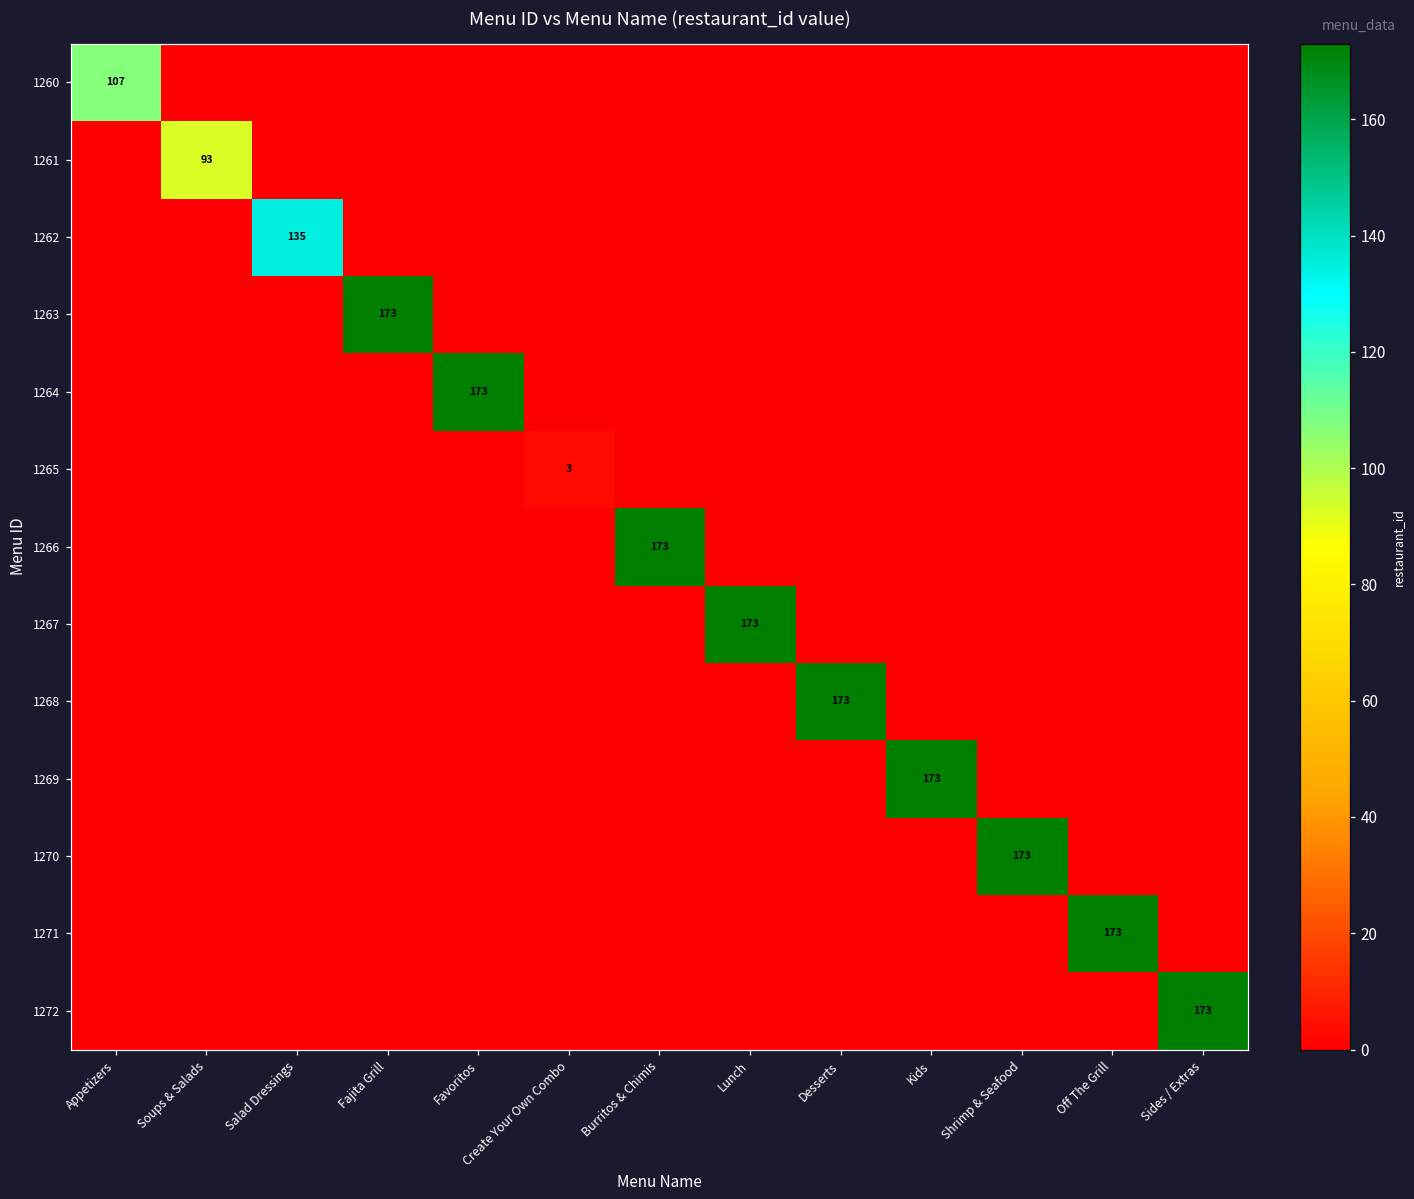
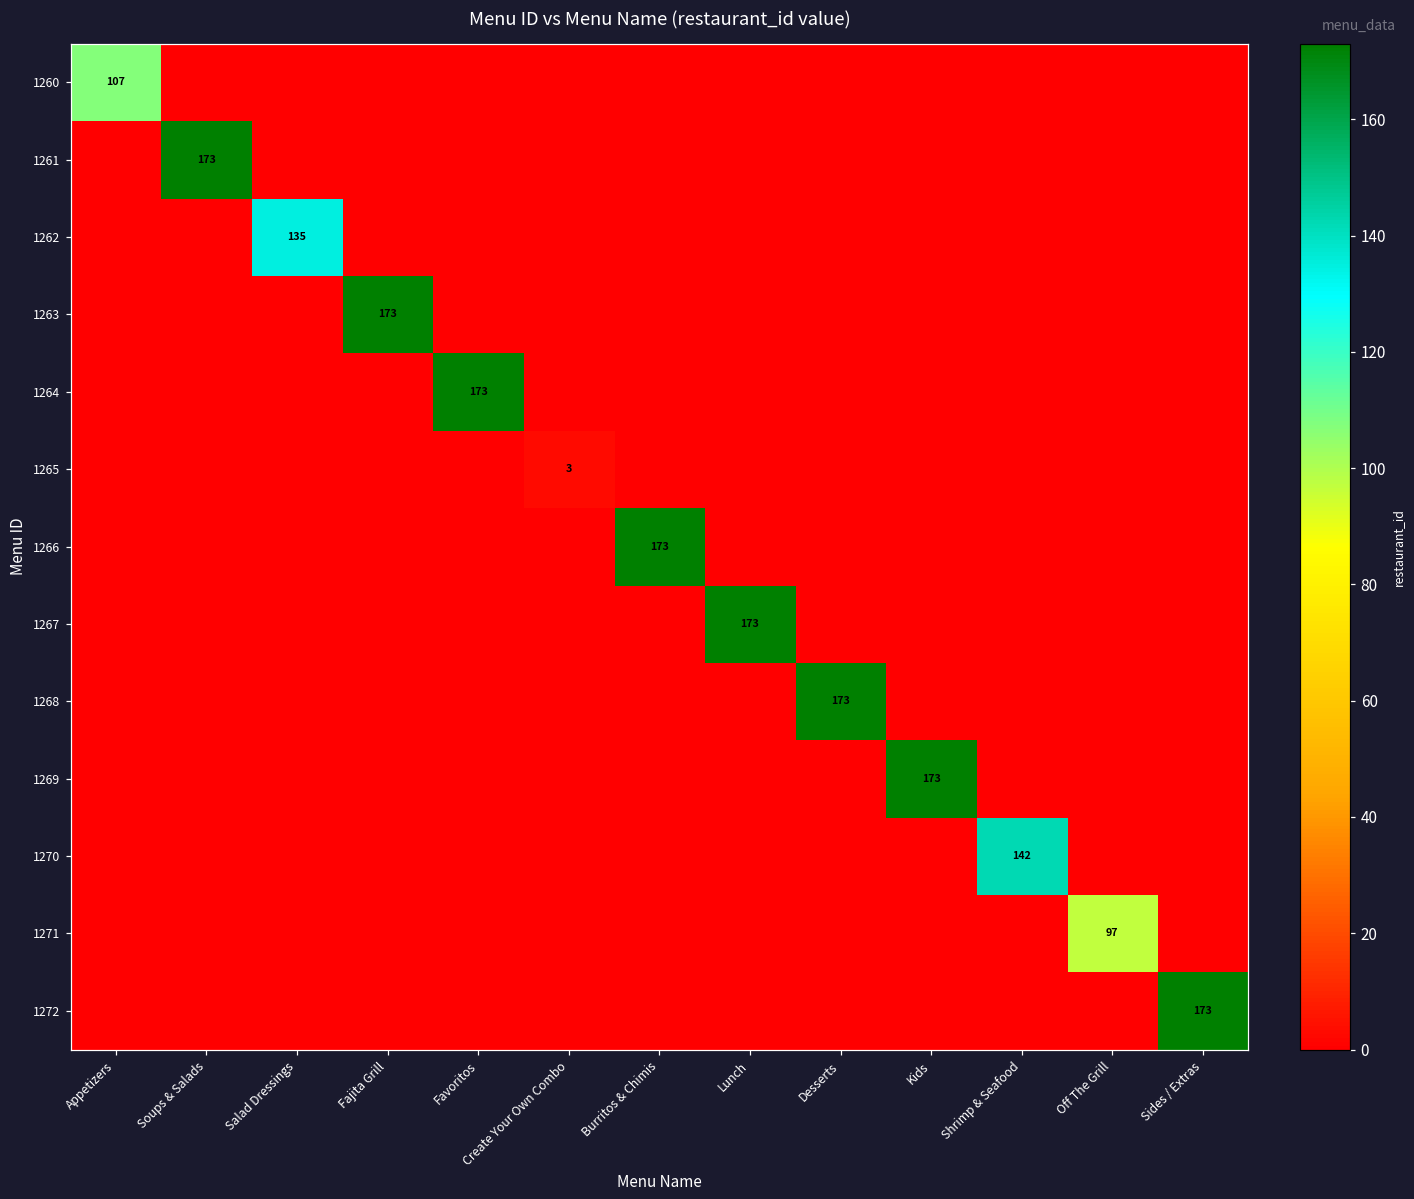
  {
    "1260": {
      "Appetizers": 107
    },
    "1261": {
-     "Soups & Salads": 93
+     "Soups & Salads": 173
    },
    "1262": {
      "Salad Dressings": 135
    },
    "1263": {
      "Fajita Grill": 173
    },
    "1264": {
      "Favoritos": 173
    },
    "1265": {
      "Create Your Own Combo": 3
    },
    "1266": {
      "Burritos & Chimis": 173
    },
    "1267": {
      "Lunch": 173
    },
    "1268": {
      "Desserts": 173
    },
    "1269": {
      "Kids": 173
    },
    "1270": {
-     "Shrimp & Seafood": 173
+     "Shrimp & Seafood": 142
    },
    "1271": {
-     "Off The Grill": 173
+     "Off The Grill": 97
    },
    "1272": {
      "Sides / Extras": 173
    }
  }
